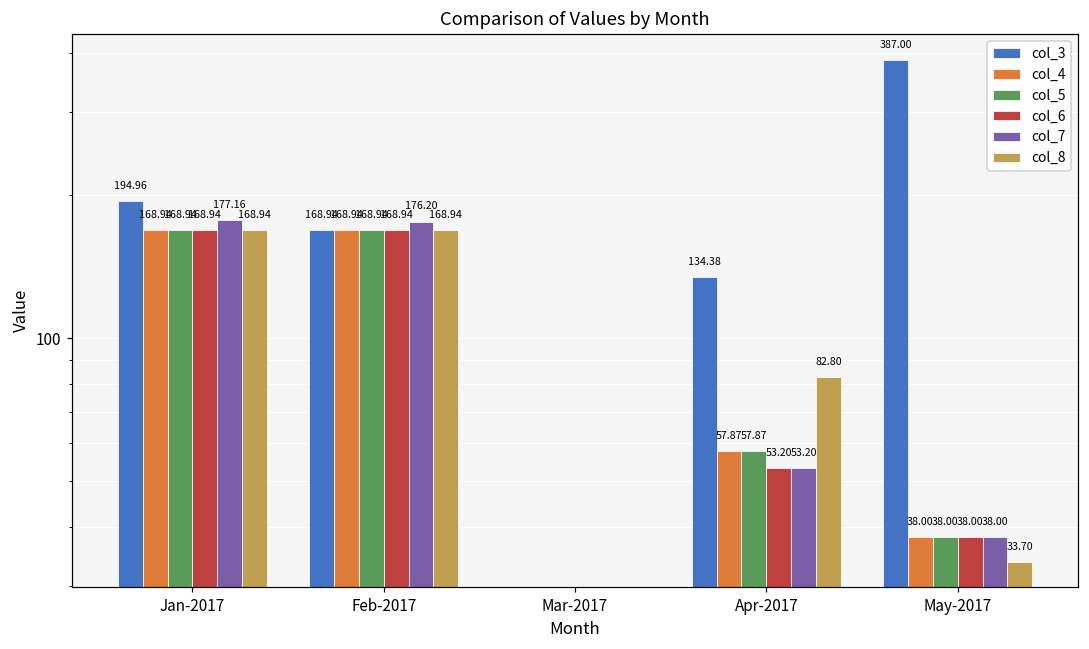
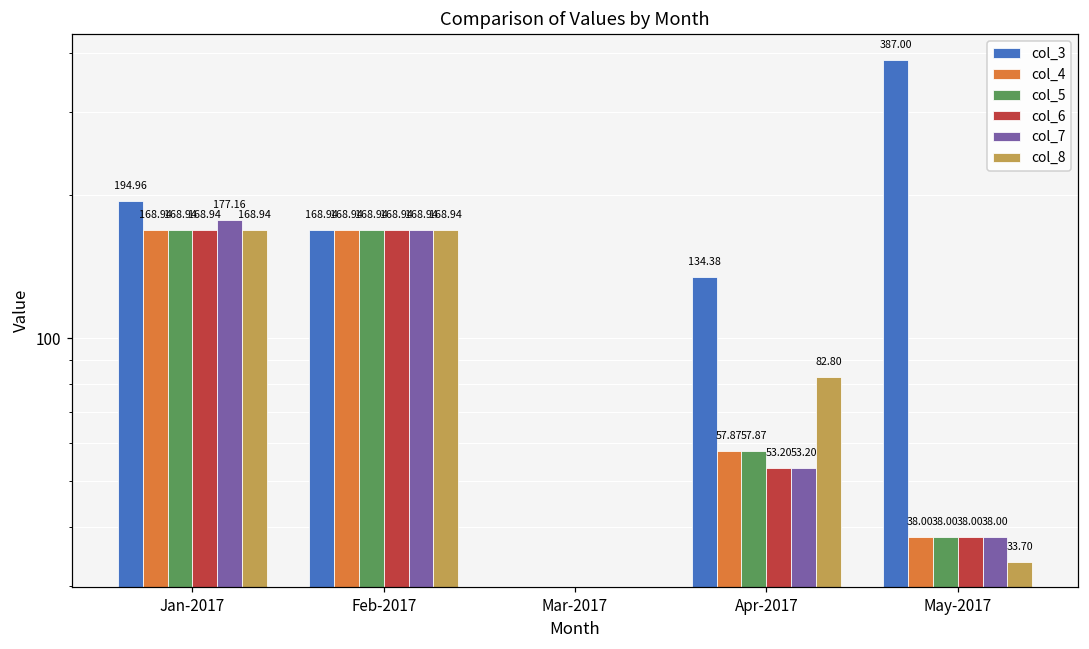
  {
    "col_3": {
      "Jan-2017": 194.96,
      "Apr-2017": 134.38,
      "May-2017": 387.00
    },
    "col_5": {
      "Apr-2017": 57.87,
      "May-2017": 38.00
    },
    "col_6": {
      "Apr-2017": 53.20,
      "May-2017": 38.00
    },
    "col_7": {
      "Jan-2017": 177.16,
-     "Feb-2017": 176.20,
+     "Feb-2017": 168.94,
      "Apr-2017": 53.20,
      "May-2017": 38.00
    }
  }
